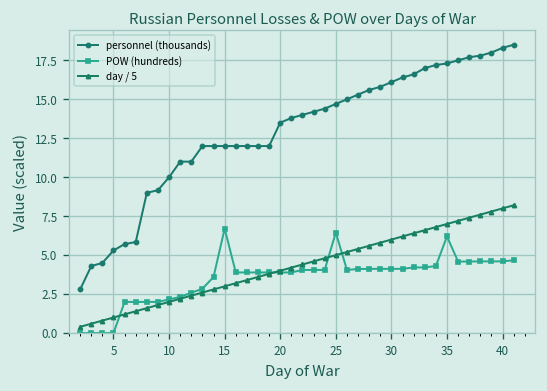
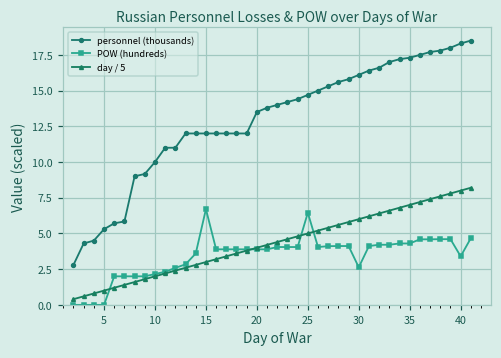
  {
    "POW (hundreds)": {
      "5": 0.0,
      "15": 6.7,
      "25": 6.5,
-     "30": 4.1,
-     "35": 6.2,
-     "40": 4.6
+     "30": 2.6,
+     "35": 4.3,
+     "40": 3.4
    }
  }
